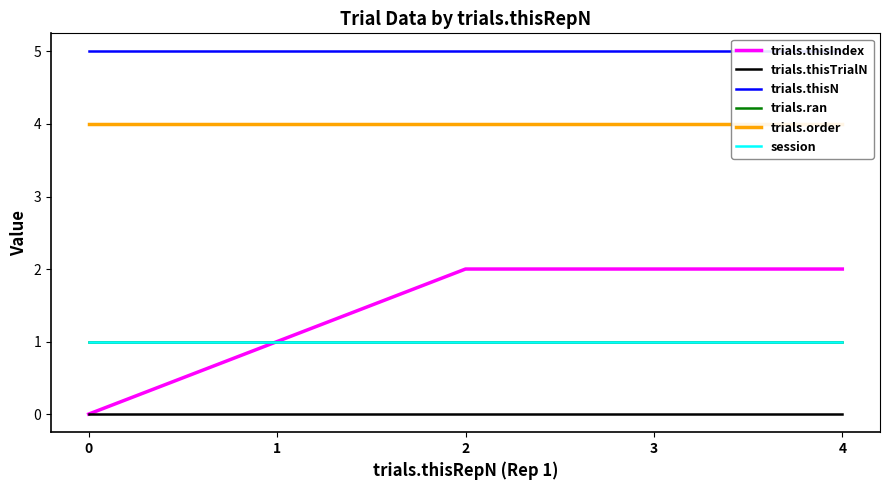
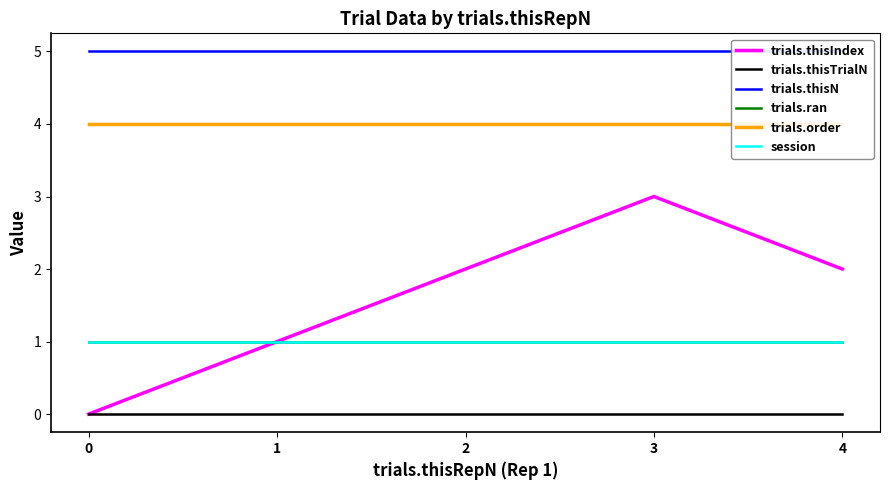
  {
    "trials.thisIndex": {
      "2": 2,
-     "3": 2,
+     "3": 3,
      "4": 2
    },
    "trials.thisTrialN": {
      "1": 0,
      "2": 0,
      "3": 0,
      "4": 0
    },
    "trials.thisN": {
      "0": 5,
      "1": 5,
      "2": 5,
      "3": 5
    },
    "session": {
      "0": 1,
      "2": 1,
      "3": 1,
      "4": 1
    },
    "trials.order": {
      "0": 4,
      "1": 4,
      "2": 4,
      "3": 4
    }
  }
